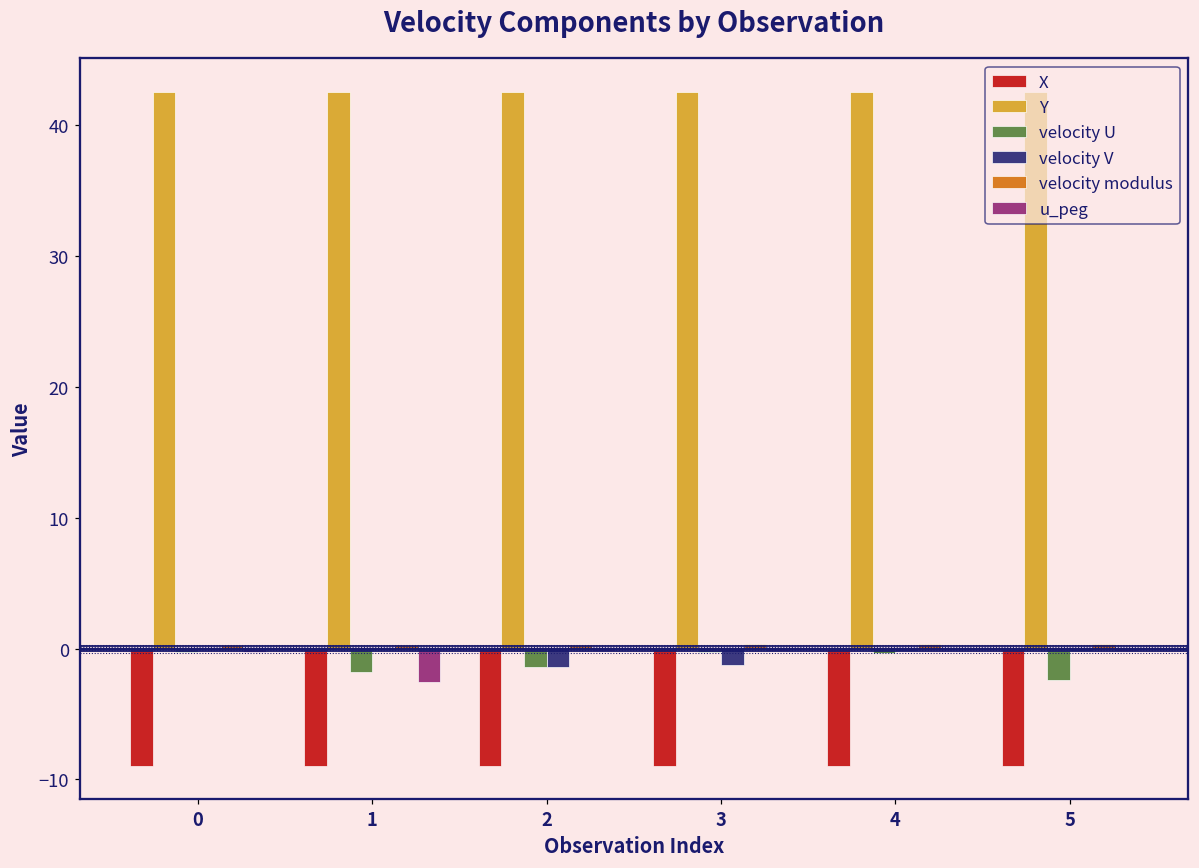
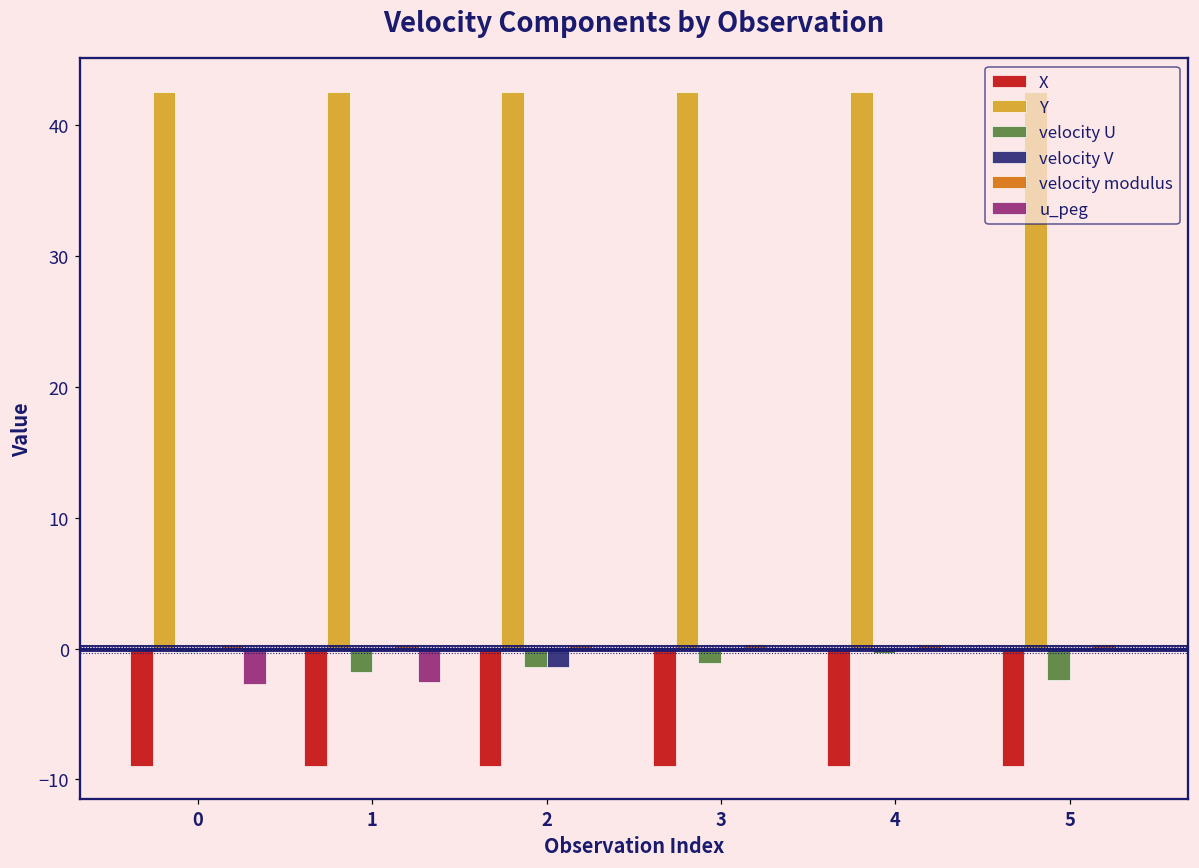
  {
    "X": {
      "0": -8.9,
      "1": -8.9,
      "2": -9.0,
      "3": -9.0,
      "4": -9.0,
      "5": -9.0
    },
    "velocity U": {
      "0": -0.2,
      "1": -1.8,
      "2": -1.4,
-     "3": -0.3,
+     "3": -1.1,
      "4": -0.3,
      "5": -2.4
    },
    "velocity V": {
      "2": -1.4,
-     "3": -1.2,
+     "3": -0.2,
      "5": -0.2
    },
    "u_peg": {
-     "0": -0.3,
+     "0": -2.7,
      "1": -2.6
    }
  }
